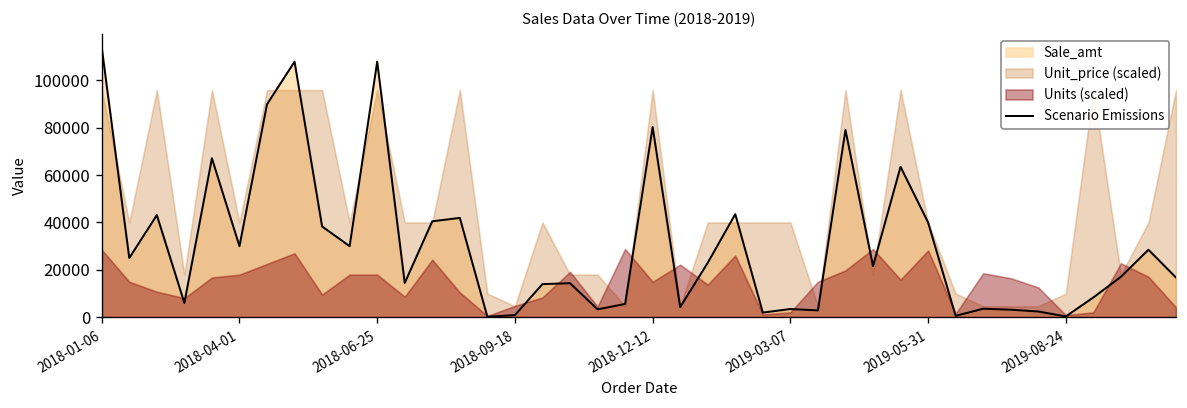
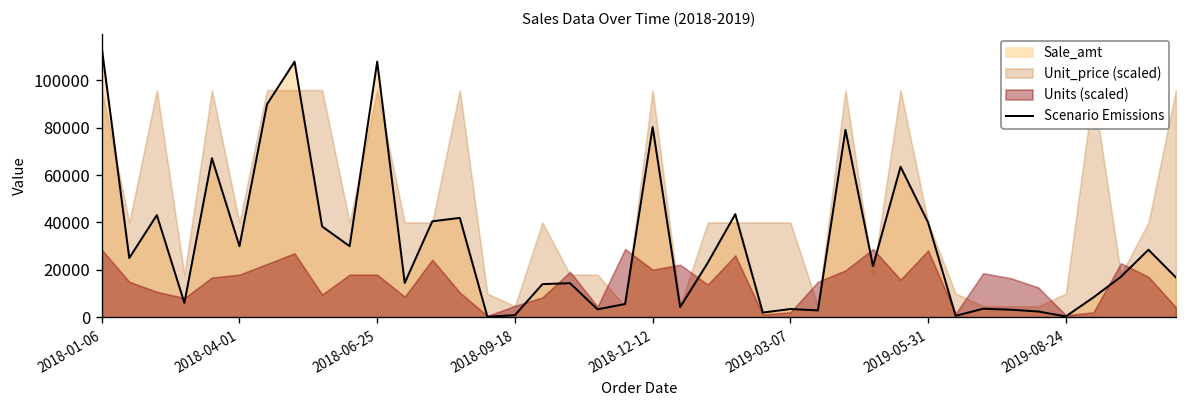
  {
    "Units (scaled)": {
      "2018-01-06": 29000,
      "2018-04-01": 18000,
      "2018-06-25": 18000,
-     "2018-12-12": 15000,
+     "2018-12-12": 20000,
      "2019-03-07": 2000,
      "2019-05-31": 28000
    }
  }
